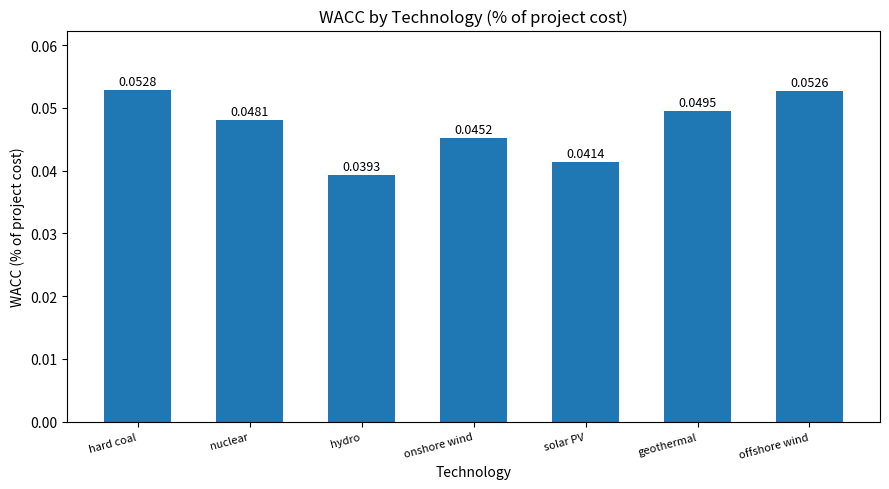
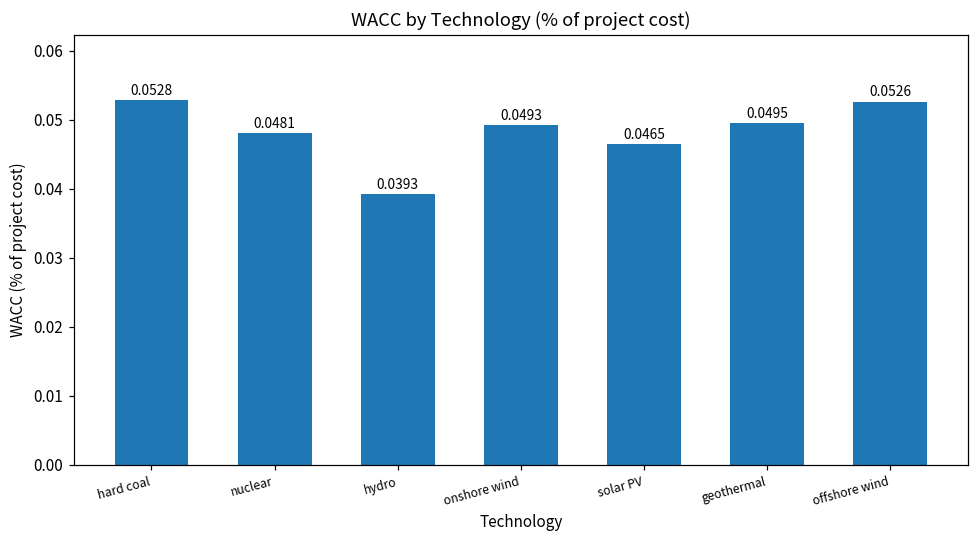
  {
    "hard coal": 0.0528,
    "nuclear": 0.0481,
    "hydro": 0.0393,
-   "onshore wind": 0.0452,
-   "solar PV": 0.0414,
+   "onshore wind": 0.0493,
+   "solar PV": 0.0465,
    "geothermal": 0.0495,
    "offshore wind": 0.0526
  }
